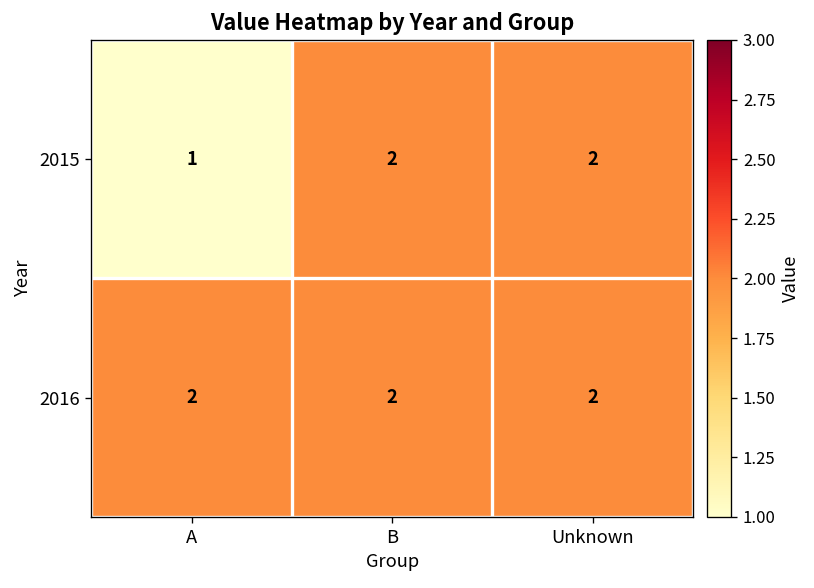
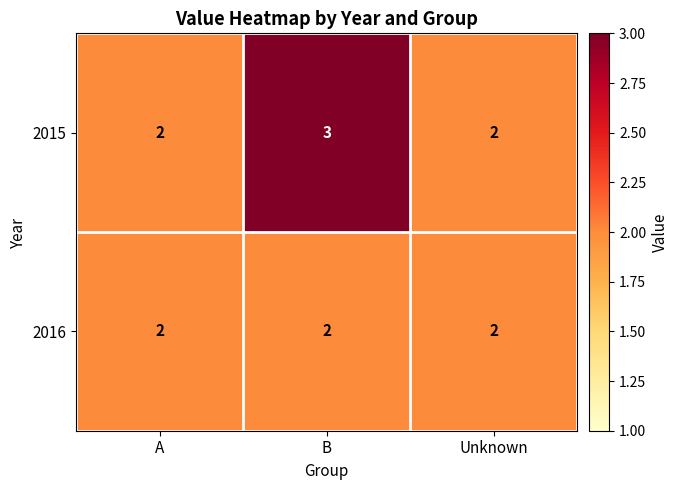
  {
    "2015": {
-     "A": 1,
-     "B": 2,
+     "A": 2,
+     "B": 3,
      "Unknown": 2
    },
    "2016": {
      "A": 2,
      "B": 2,
      "Unknown": 2
    }
  }
